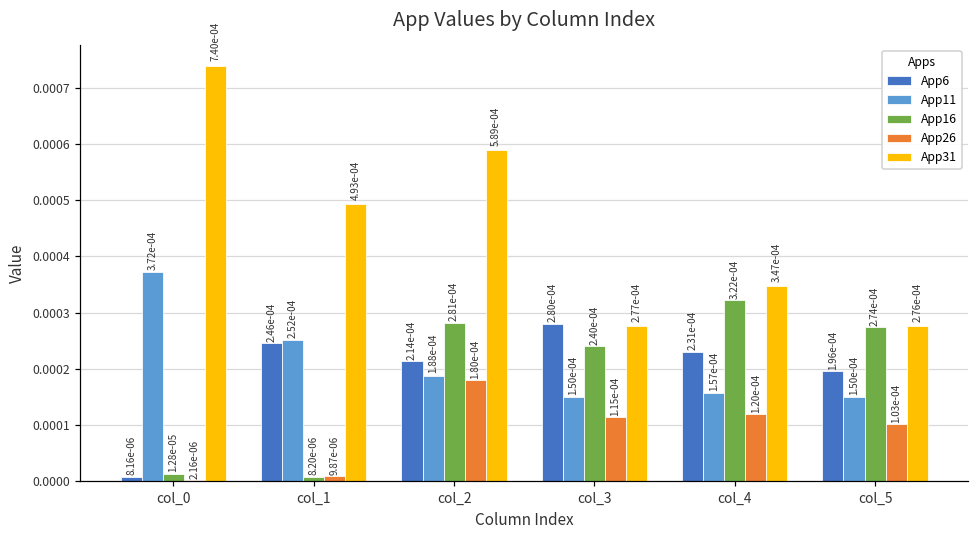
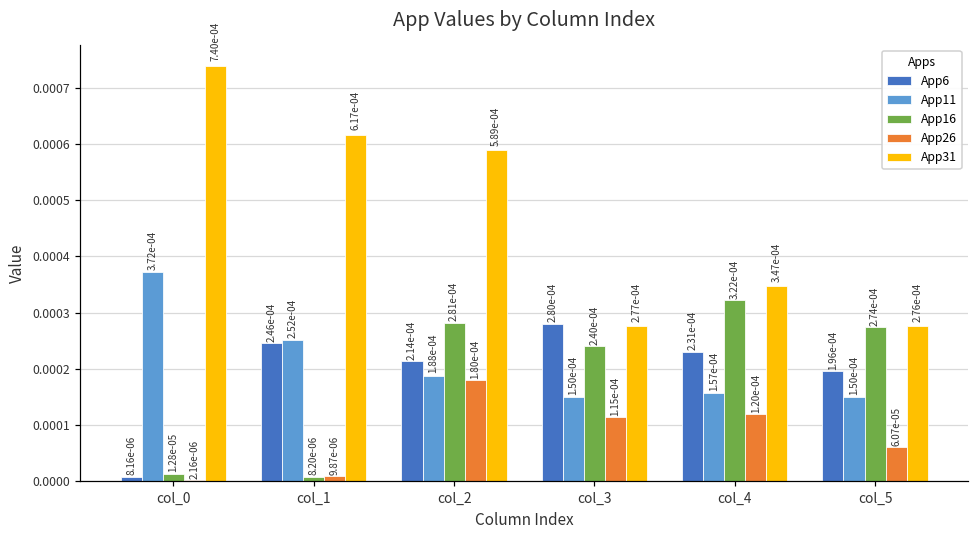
  {
    "App16": {
      "col_0": "1.28e-05",
      "col_1": "8.20e-06",
      "col_2": "2.81e-04",
      "col_3": "2.40e-04",
      "col_4": "3.22e-04",
      "col_5": "2.74e-04"
    },
    "App26": {
      "col_0": "2.16e-06",
      "col_1": "9.87e-06",
      "col_2": "1.80e-04",
      "col_3": "1.15e-04",
      "col_4": "1.20e-04",
-     "col_5": "1.03e-04"
+     "col_5": "6.07e-05"
    },
    "App31": {
      "col_0": "7.40e-04",
-     "col_1": "4.93e-04",
+     "col_1": "6.17e-04",
      "col_2": "5.89e-04",
      "col_3": "2.77e-04",
      "col_4": "3.47e-04",
      "col_5": "2.76e-04"
    }
  }
